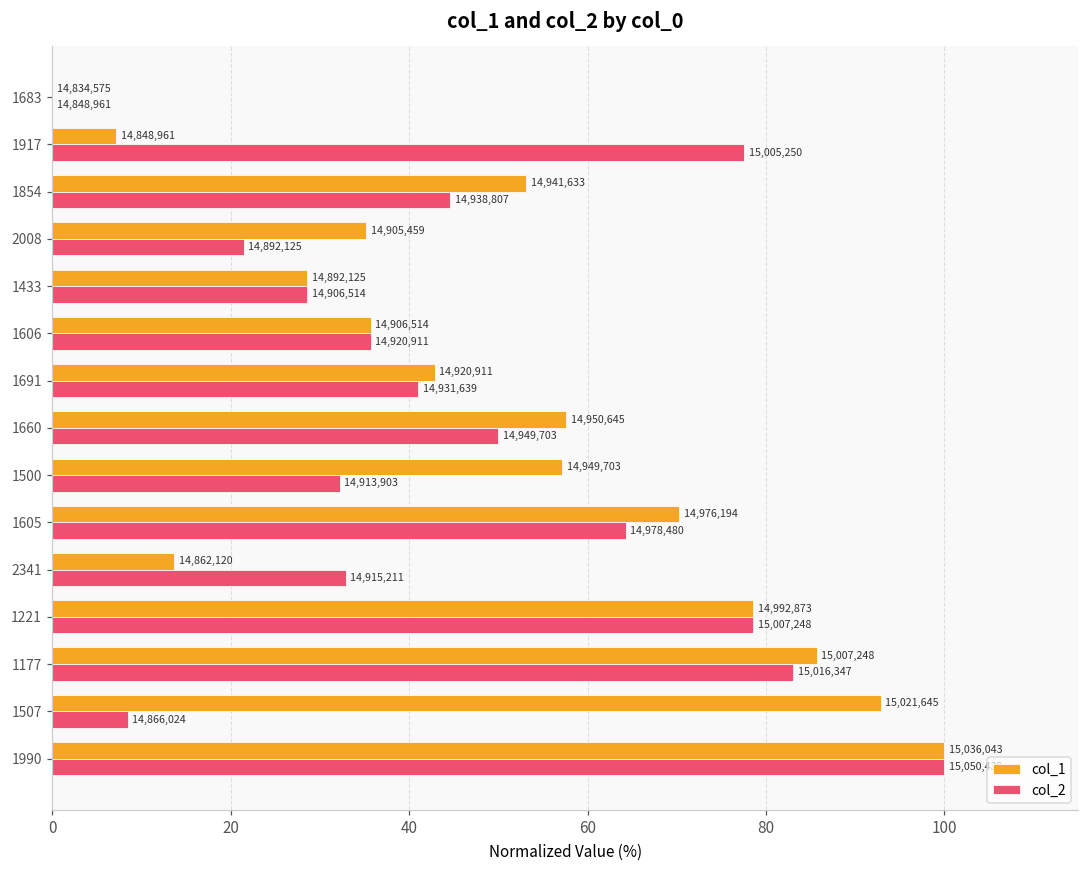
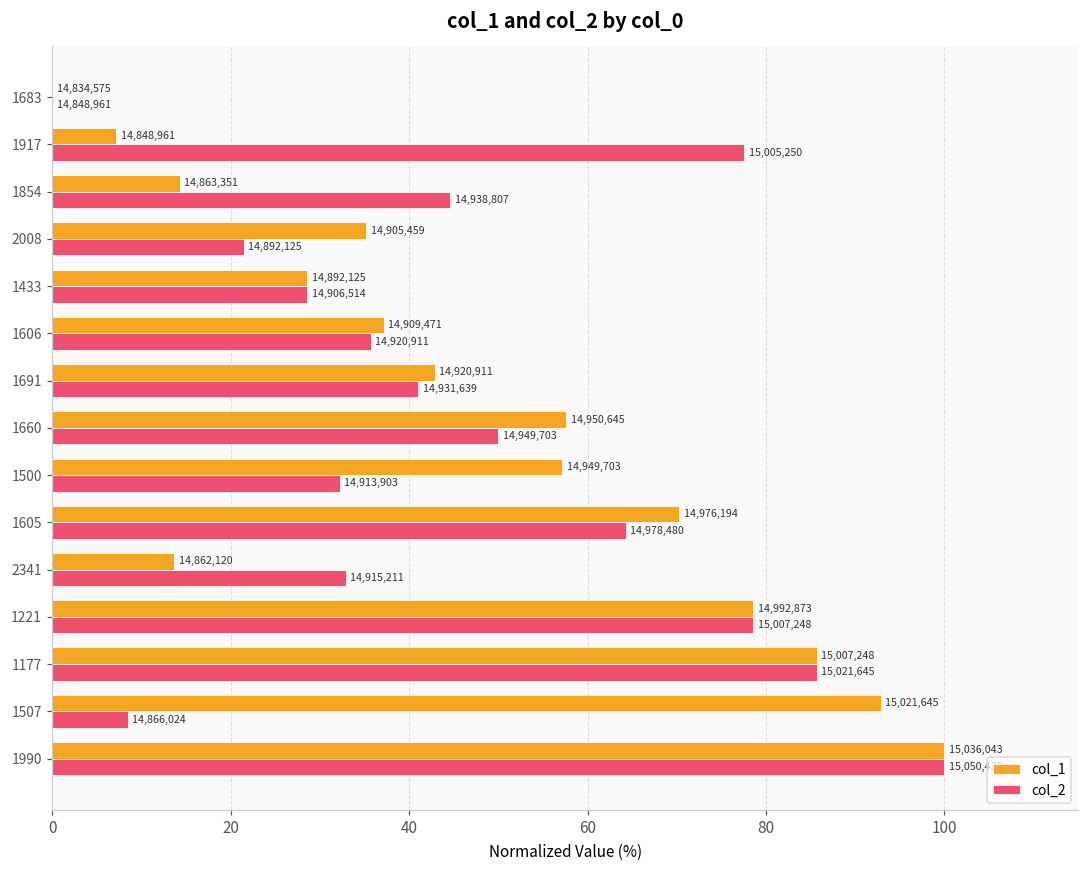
  {
    "col_1": {
-     "1854": "14,941,633",
-     "1606": "14,906,514"
+     "1854": "14,863,351",
+     "1606": "14,909,471"
    },
    "col_2": {
-     "1177": "15,016,347"
+     "1177": "15,021,645"
    }
  }
